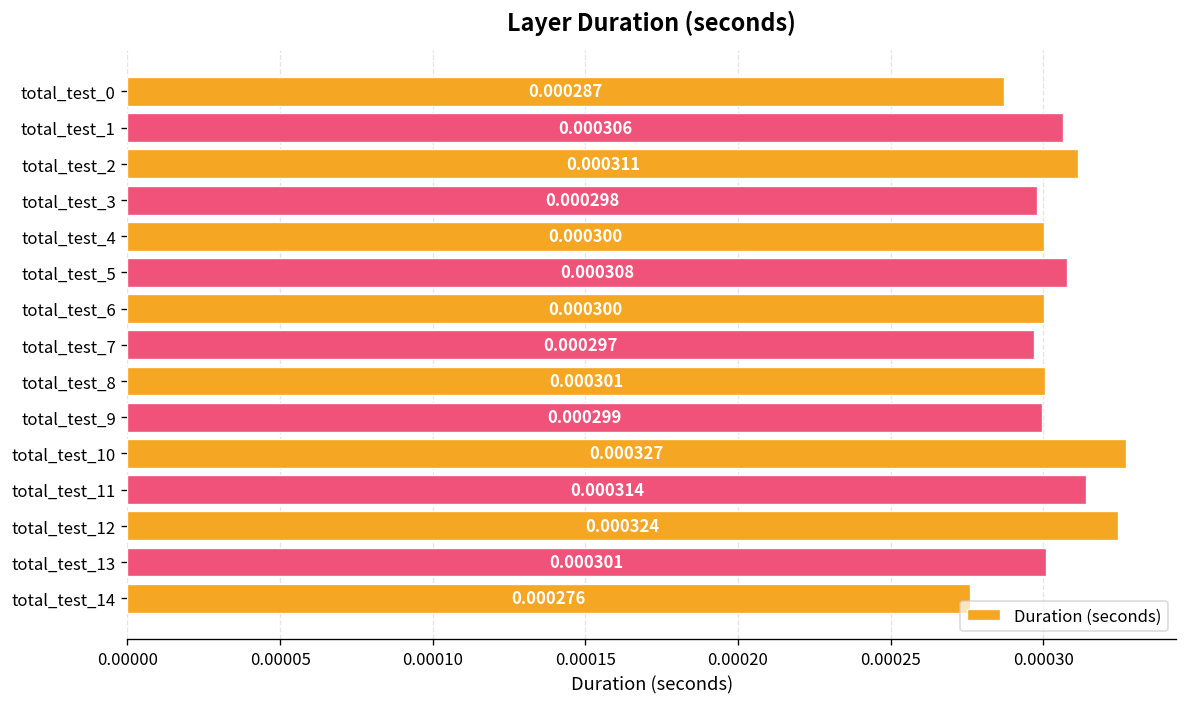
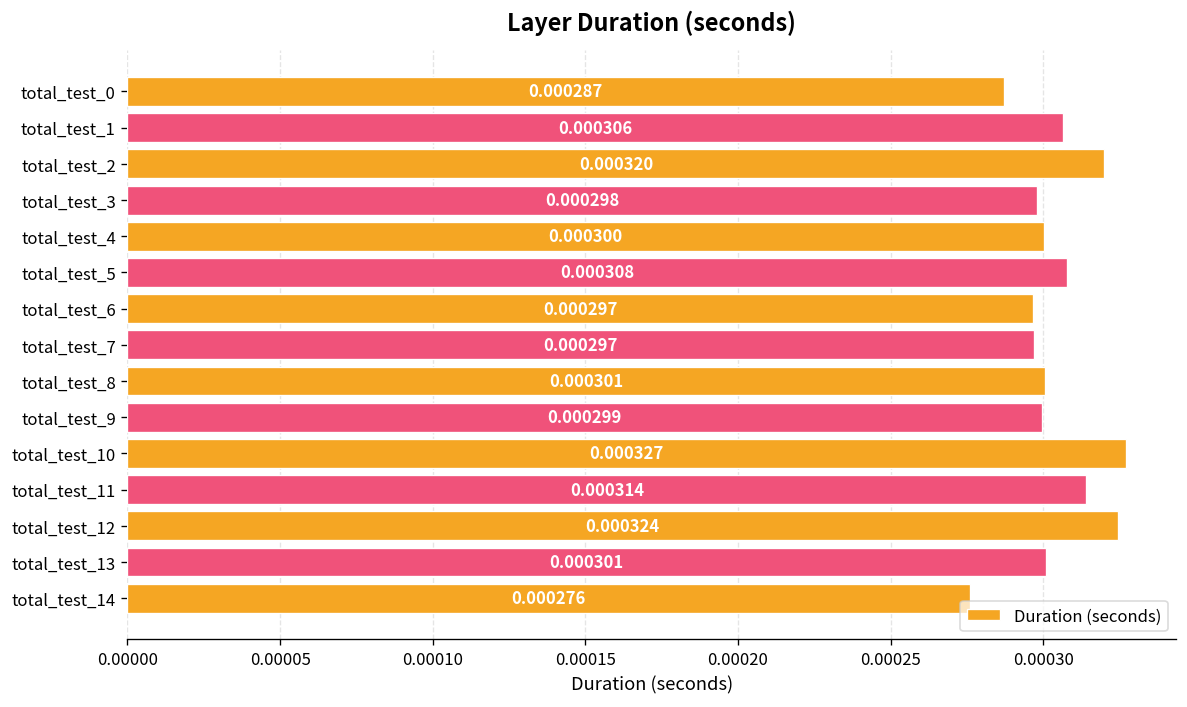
  {
    "total_test_0": 0.000287,
    "total_test_1": 0.000306,
-   "total_test_2": 0.000311,
+   "total_test_2": 0.000320,
    "total_test_3": 0.000298,
    "total_test_4": 0.000300,
    "total_test_5": 0.000308,
-   "total_test_6": 0.000300,
+   "total_test_6": 0.000297,
    "total_test_7": 0.000297,
    "total_test_8": 0.000301,
    "total_test_9": 0.000299,
    "total_test_10": 0.000327,
    "total_test_11": 0.000314,
    "total_test_12": 0.000324,
    "total_test_13": 0.000301,
    "total_test_14": 0.000276
  }
